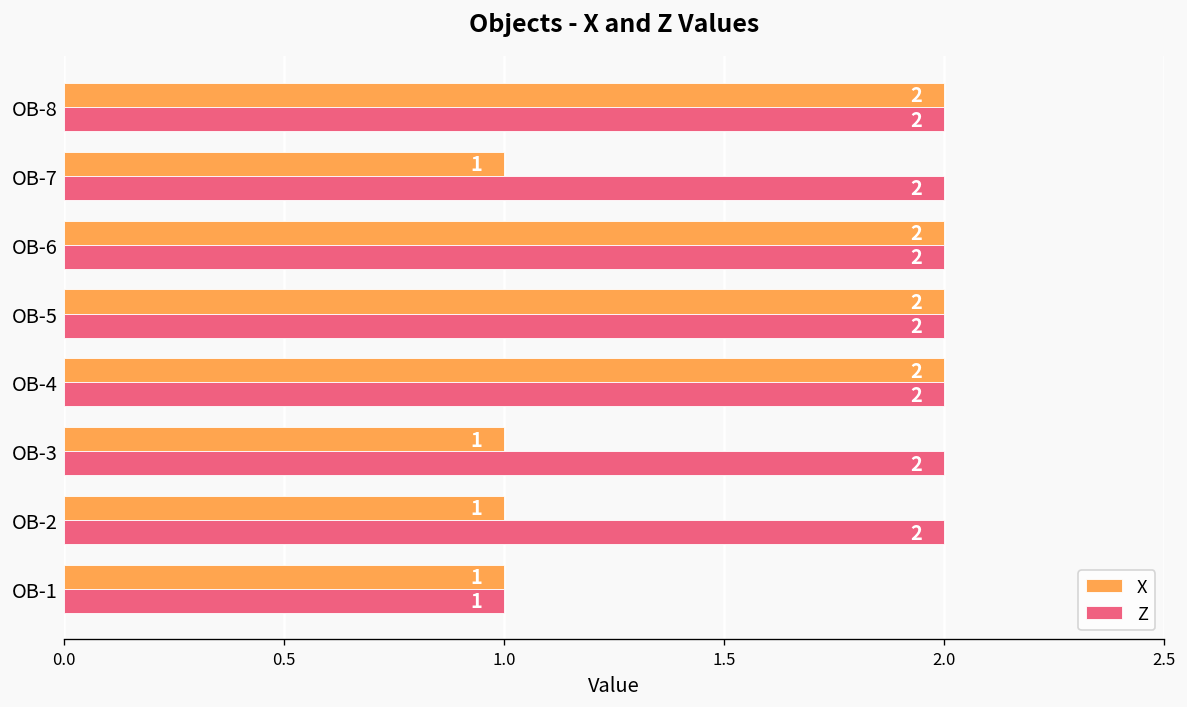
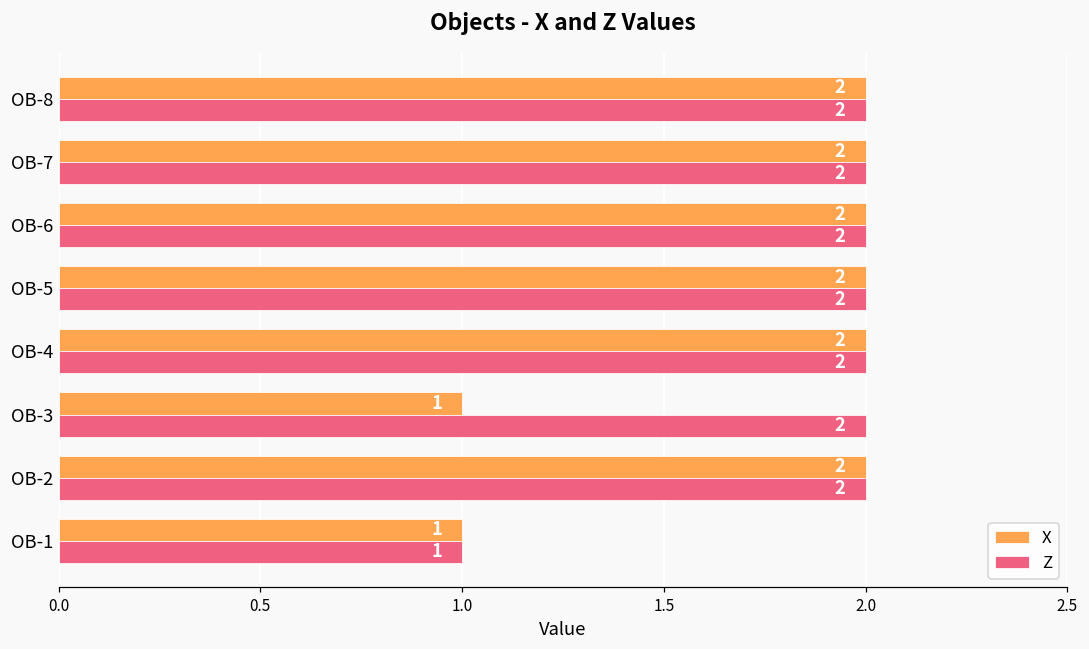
  {
    "X": {
      "OB-8": 2,
-     "OB-7": 1,
+     "OB-7": 2,
      "OB-6": 2,
      "OB-5": 2,
      "OB-4": 2,
      "OB-3": 1,
-     "OB-2": 1,
+     "OB-2": 2,
      "OB-1": 1
    },
    "Z": {
      "OB-8": 2,
      "OB-7": 2,
      "OB-6": 2,
      "OB-5": 2,
      "OB-4": 2,
      "OB-3": 2,
      "OB-2": 2,
      "OB-1": 1
    }
  }
